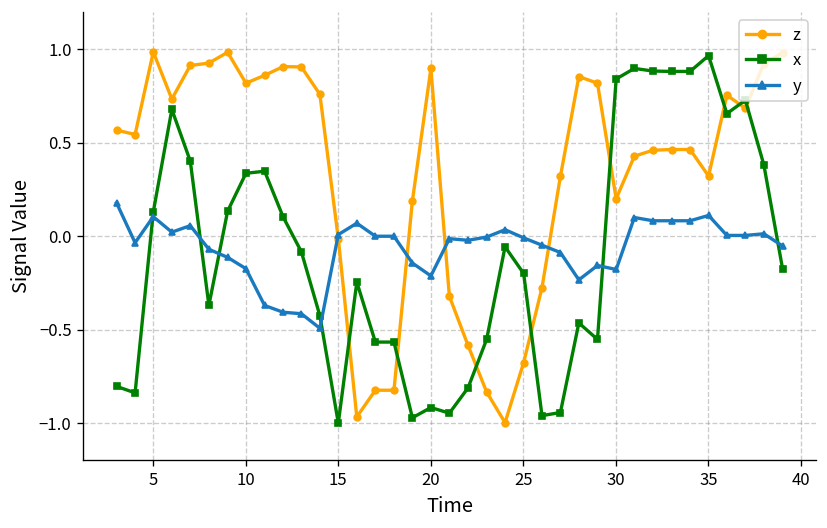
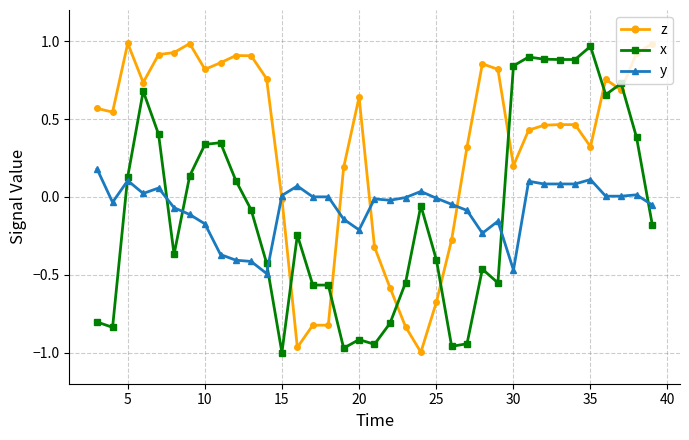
  {
    "z": {
      "5": 0.99,
      "10": 0.82,
      "15": -0.01,
-     "20": 0.90,
+     "20": 0.64,
      "25": -0.68,
      "30": 0.20,
      "35": 0.32
    },
    "x": {
      "5": 0.13,
      "10": 0.34,
      "15": -1.00,
      "20": -0.92,
-     "25": -0.20,
+     "25": -0.40,
      "30": 0.84,
      "35": 0.97
    },
    "y": {
      "5": 0.10,
      "10": -0.17,
      "15": 0.01,
      "20": -0.21,
      "25": -0.01,
-     "30": -0.18,
+     "30": -0.47,
      "35": 0.11
    }
  }
